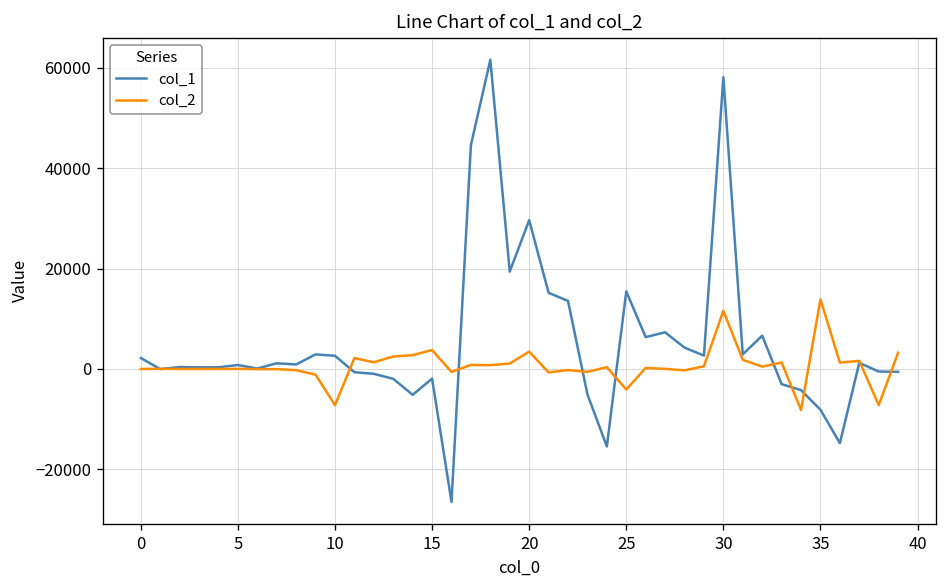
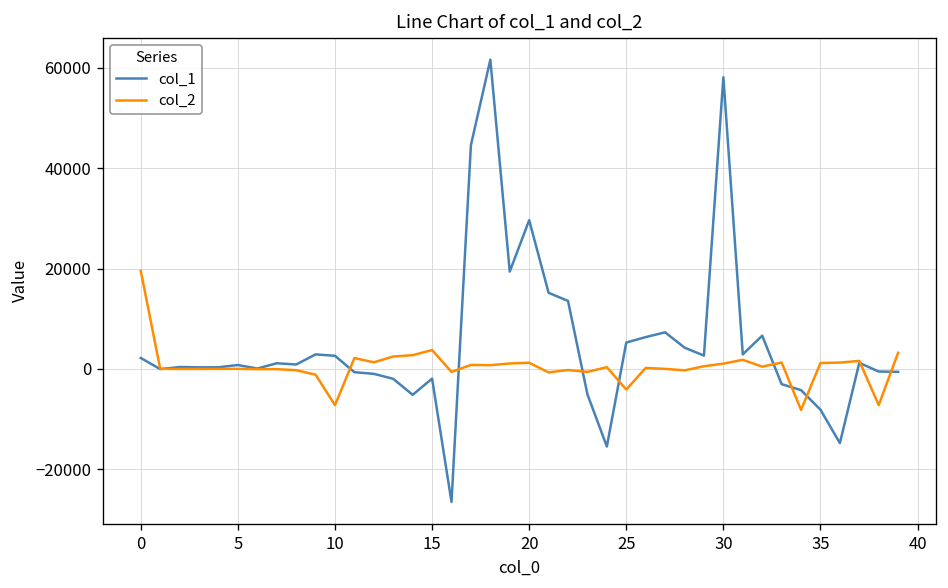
  {
    "col_1": {
      "0": 2000,
      "5": 1000,
      "10": 3000,
      "15": -2000,
      "20": 30000,
-     "25": 15000,
+     "25": 5000,
      "30": 58000,
      "35": -8000
    },
    "col_2": {
-     "0": 0,
+     "0": 20000,
      "5": 0,
      "10": -7000,
      "15": 4000,
-     "20": 3000,
+     "20": 1000,
      "25": -4000,
-     "30": 12000,
-     "35": 14000
+     "30": 1000,
+     "35": 1000
    }
  }
